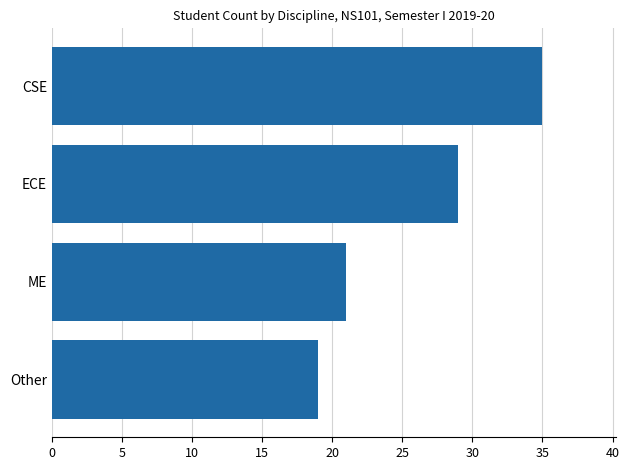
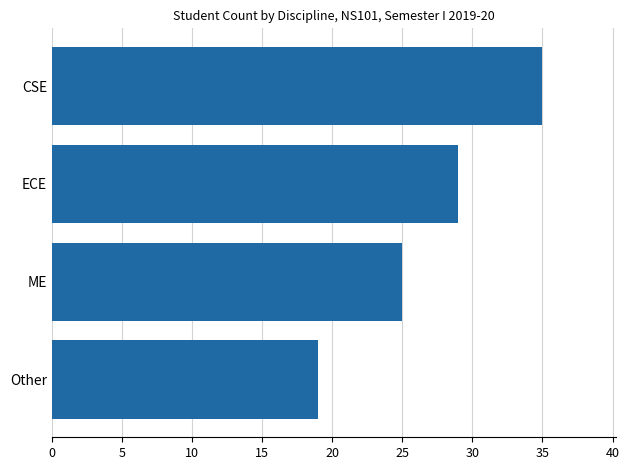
  {
    "CSE": 35,
    "ECE": 29,
-   "ME": 21,
+   "ME": 25,
    "Other": 19
  }
